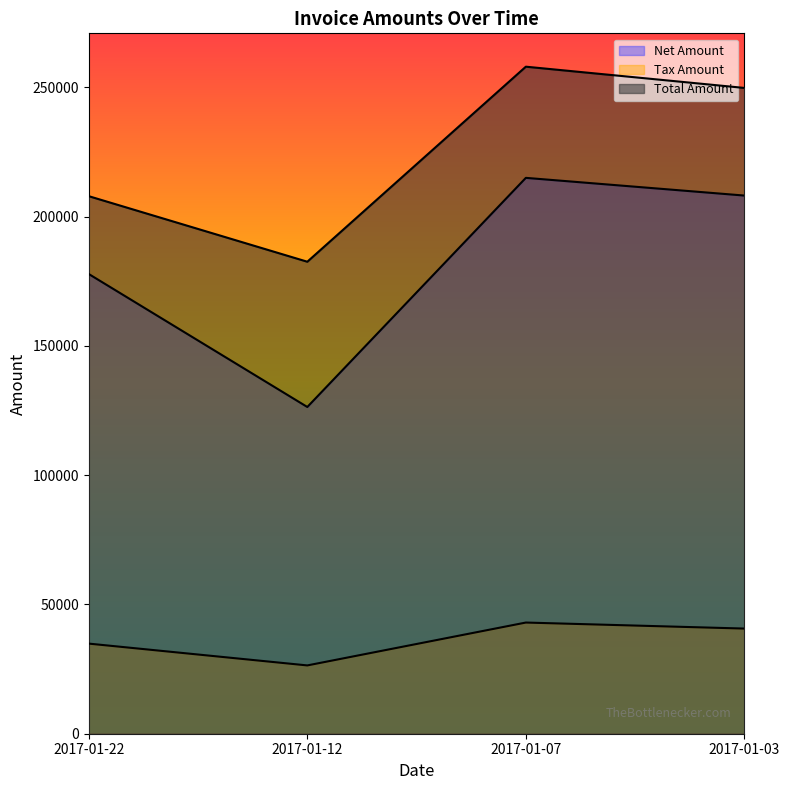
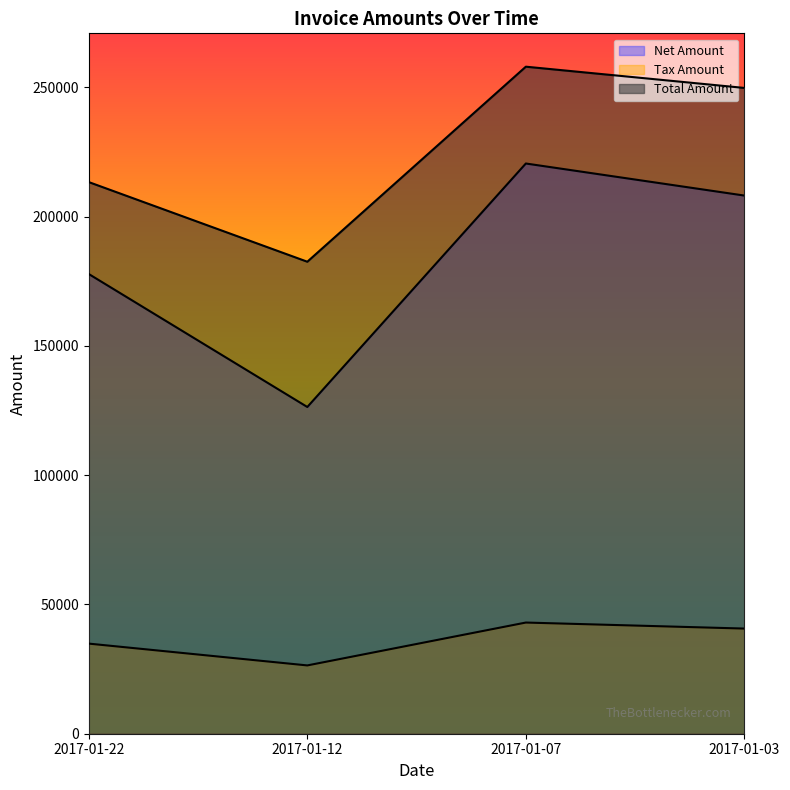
  {
    "Net Amount": {
      "2017-01-22": 178000,
      "2017-01-12": 126000,
-     "2017-01-07": 215000,
+     "2017-01-07": 221000,
      "2017-01-03": 208000
    },
    "Tax Amount": {
      "2017-01-22": 35000,
      "2017-01-12": 26000,
      "2017-01-07": 43000,
      "2017-01-03": 41000
    },
    "Total Amount": {
-     "2017-01-22": 208000,
+     "2017-01-22": 213000,
      "2017-01-12": 183000,
      "2017-01-07": 258000,
      "2017-01-03": 250000
    }
  }
